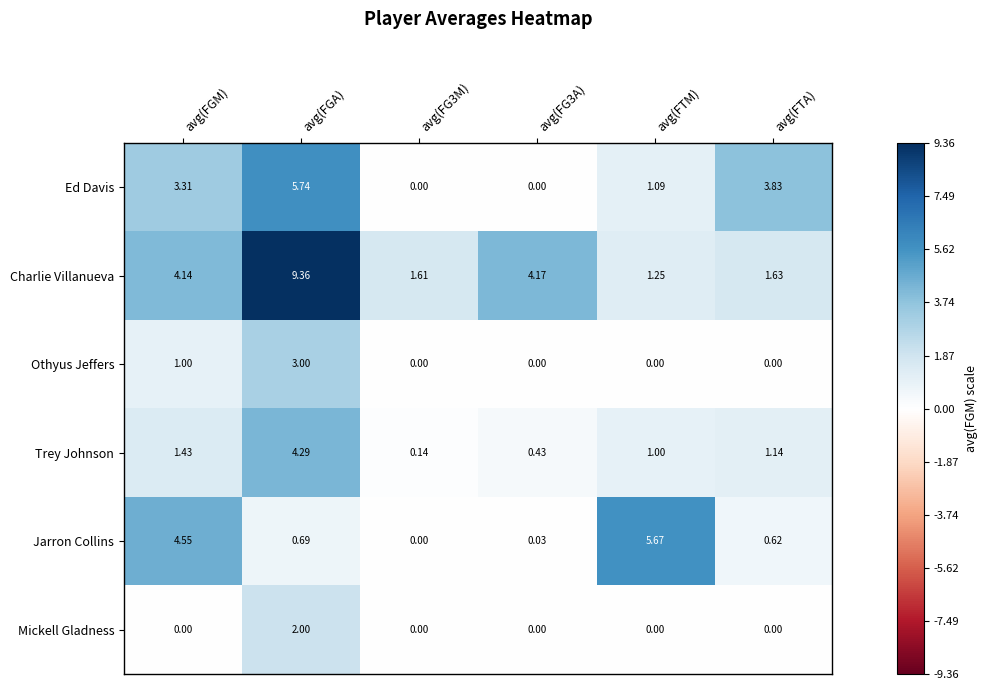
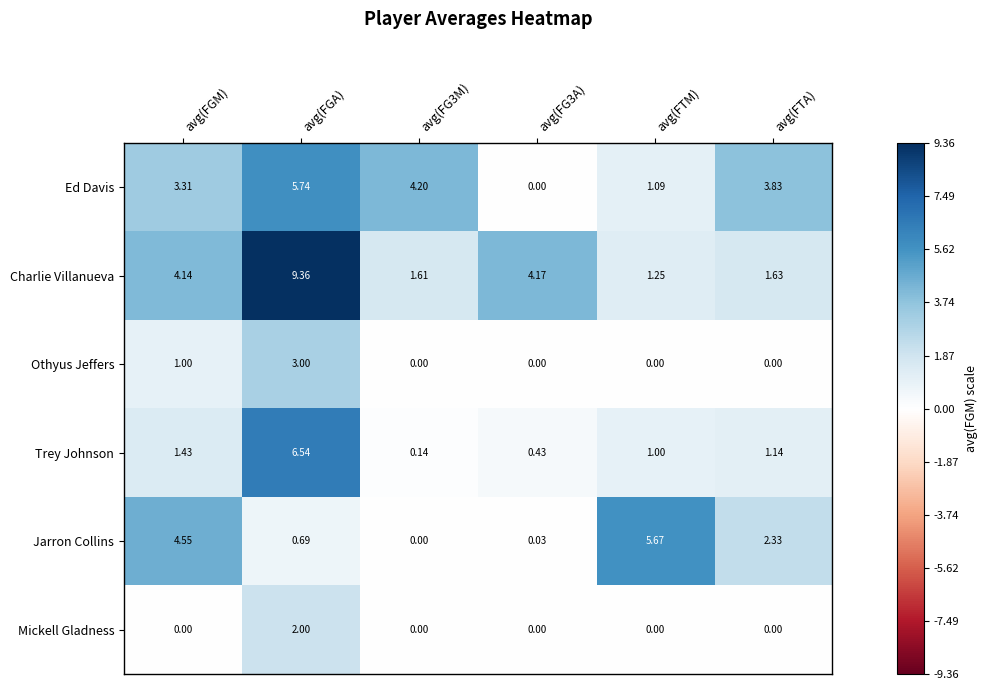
  {
    "Ed Davis": {
      "avg(FGM)": 3.31,
      "avg(FGA)": 5.74,
-     "avg(FG3M)": 0.00,
+     "avg(FG3M)": 4.20,
      "avg(FG3A)": 0.00,
      "avg(FTM)": 1.09,
      "avg(FTA)": 3.83
    },
    "Charlie Villanueva": {
      "avg(FGM)": 4.14,
      "avg(FGA)": 9.36,
      "avg(FG3M)": 1.61,
      "avg(FG3A)": 4.17,
      "avg(FTM)": 1.25,
      "avg(FTA)": 1.63
    },
    "Othyus Jeffers": {
      "avg(FGM)": 1.00,
      "avg(FGA)": 3.00,
      "avg(FG3M)": 0.00,
      "avg(FG3A)": 0.00,
      "avg(FTM)": 0.00,
      "avg(FTA)": 0.00
    },
    "Trey Johnson": {
      "avg(FGM)": 1.43,
-     "avg(FGA)": 4.29,
+     "avg(FGA)": 6.54,
      "avg(FG3M)": 0.14,
      "avg(FG3A)": 0.43,
      "avg(FTM)": 1.00,
      "avg(FTA)": 1.14
    },
    "Jarron Collins": {
      "avg(FGM)": 4.55,
      "avg(FGA)": 0.69,
      "avg(FG3M)": 0.00,
      "avg(FG3A)": 0.03,
      "avg(FTM)": 5.67,
-     "avg(FTA)": 0.62
+     "avg(FTA)": 2.33
    },
    "Mickell Gladness": {
      "avg(FGM)": 0.00,
      "avg(FGA)": 2.00,
      "avg(FG3M)": 0.00,
      "avg(FG3A)": 0.00,
      "avg(FTM)": 0.00,
      "avg(FTA)": 0.00
    }
  }
